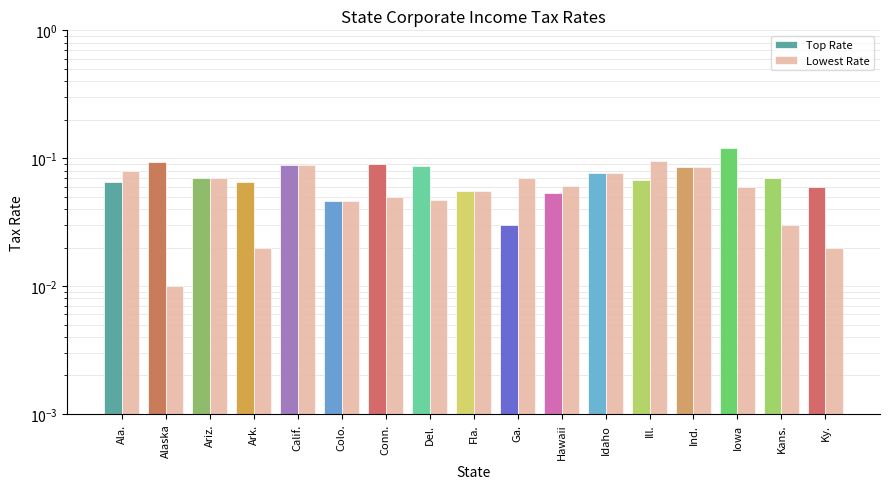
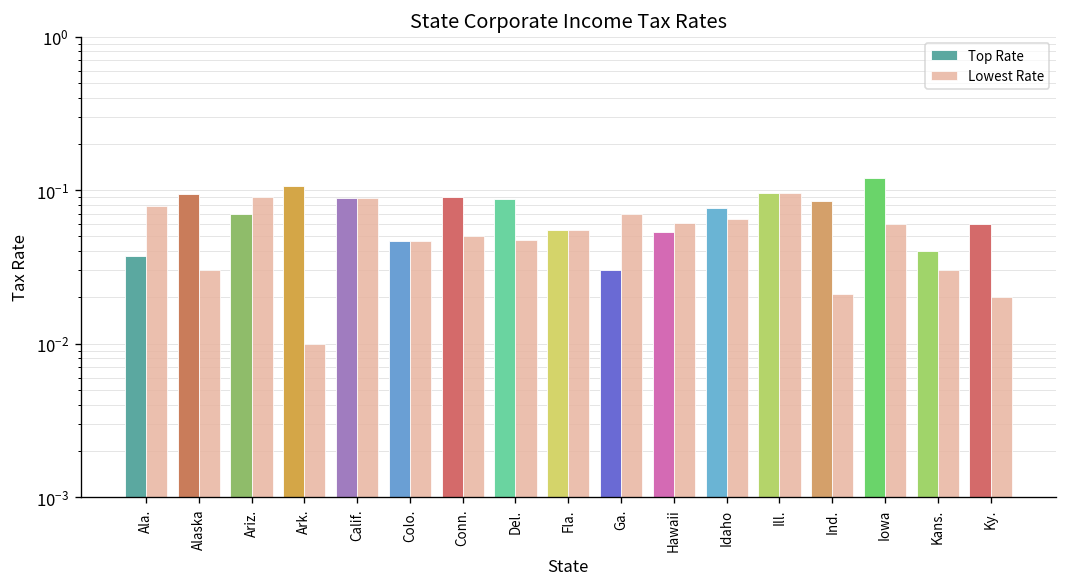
  {
    "Top Rate": {
-     "Ala.": 0.07,
+     "Ala.": 0.037,
      "Alaska": 0.09,
      "Ariz.": 0.07,
-     "Ark.": 0.07,
+     "Ark.": 0.11,
      "Calif.": 0.09,
      "Colo.": 0.046,
      "Conn.": 0.09,
      "Del.": 0.09,
      "Fla.": 0.055,
      "Ga.": 0.030,
      "Hawaii": 0.053,
      "Idaho": 0.08,
-     "Ill.": 0.07,
+     "Ill.": 0.10,
      "Ind.": 0.09,
      "Iowa": 0.12,
-     "Kans.": 0.07,
+     "Kans.": 0.04,
      "Ky.": 0.06
    },
    "Lowest Rate": {
      "Ala.": 0.08,
-     "Alaska": 0.01,
-     "Ariz.": 0.07,
-     "Ark.": 0.02,
+     "Alaska": 0.03,
+     "Ariz.": 0.09,
+     "Ark.": 0.01,
      "Calif.": 0.09,
      "Colo.": 0.046,
      "Conn.": 0.050,
      "Del.": 0.047,
      "Fla.": 0.055,
      "Ga.": 0.07,
      "Hawaii": 0.06,
-     "Idaho": 0.08,
+     "Idaho": 0.07,
      "Ill.": 0.10,
-     "Ind.": 0.09,
+     "Ind.": 0.021,
      "Iowa": 0.06,
      "Kans.": 0.030,
      "Ky.": 0.020
    }
  }
